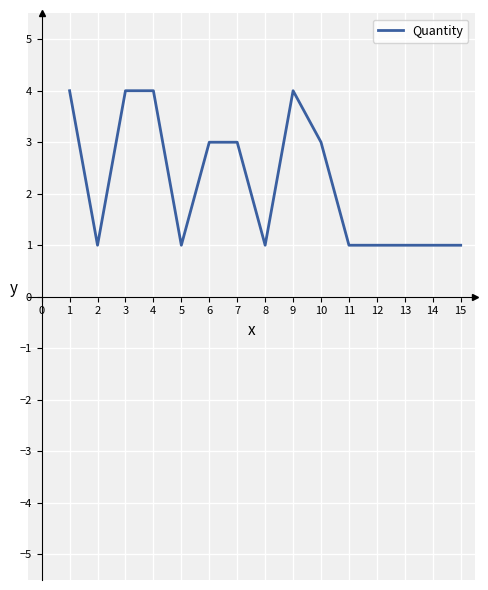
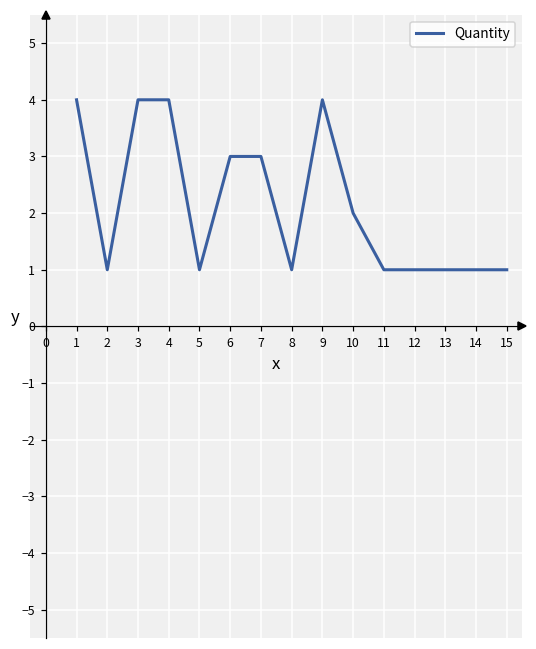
  {
    "1": 4,
    "2": 1,
    "3": 4,
    "4": 4,
    "5": 1,
    "6": 3,
    "7": 3,
    "8": 1,
    "9": 4,
-   "10": 3,
+   "10": 2,
    "11": 1,
    "12": 1,
    "13": 1,
    "14": 1,
    "15": 1
  }
